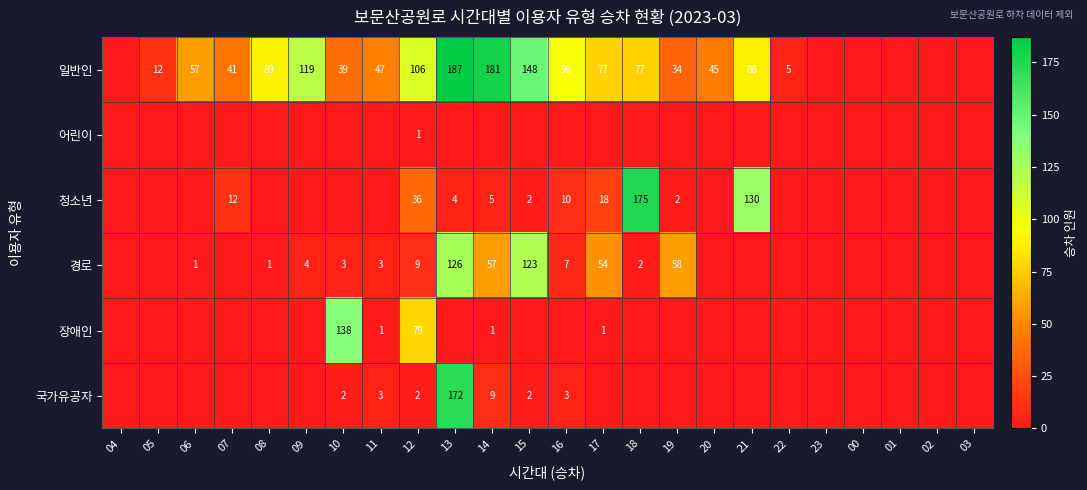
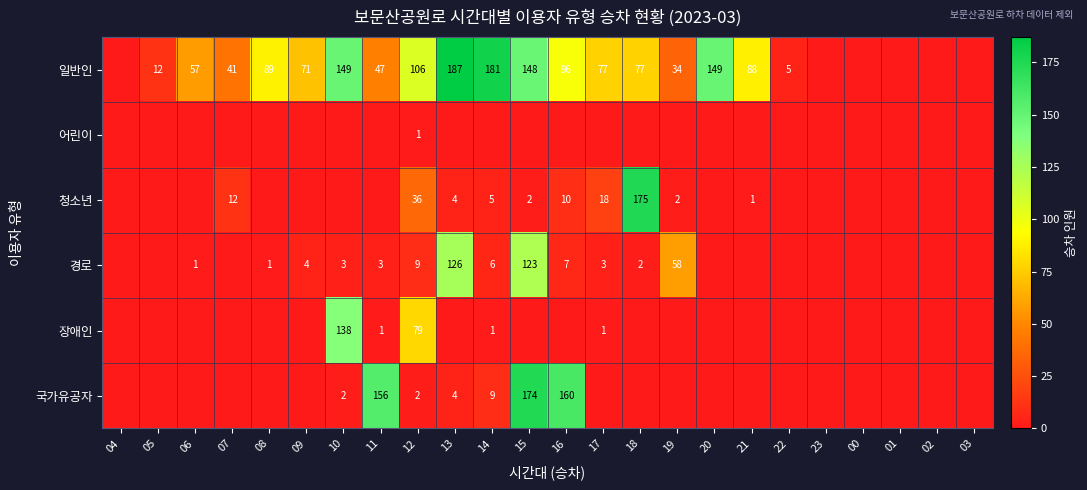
  {
    "일반인": {
      "05": 12,
      "06": 57,
      "07": 41,
      "08": 89,
-     "09": 119,
-     "10": 39,
+     "09": 71,
+     "10": 149,
      "11": 47,
      "12": 106,
      "13": 187,
      "14": 181,
      "15": 148,
      "16": 96,
      "17": 77,
      "18": 77,
      "19": 34,
-     "20": 45,
+     "20": 149,
      "21": 88,
      "22": 5
    },
    "어린이": {
      "12": 1
    },
    "청소년": {
      "07": 12,
      "12": 36,
      "13": 4,
      "14": 5,
      "15": 2,
      "16": 10,
      "17": 18,
      "18": 175,
      "19": 2,
-     "21": 130
+     "21": 1
    },
    "경로": {
      "06": 1,
      "08": 1,
      "09": 4,
      "10": 3,
      "11": 3,
      "12": 9,
      "13": 126,
-     "14": 57,
+     "14": 6,
      "15": 123,
      "16": 7,
-     "17": 54,
+     "17": 3,
      "18": 2,
      "19": 58
    },
    "장애인": {
      "10": 138,
      "11": 1,
      "12": 79,
      "14": 1,
      "17": 1
    },
    "국가유공자": {
      "10": 2,
-     "11": 3,
+     "11": 156,
      "12": 2,
-     "13": 172,
+     "13": 4,
      "14": 9,
-     "15": 2,
-     "16": 3
+     "15": 174,
+     "16": 160
    }
  }
